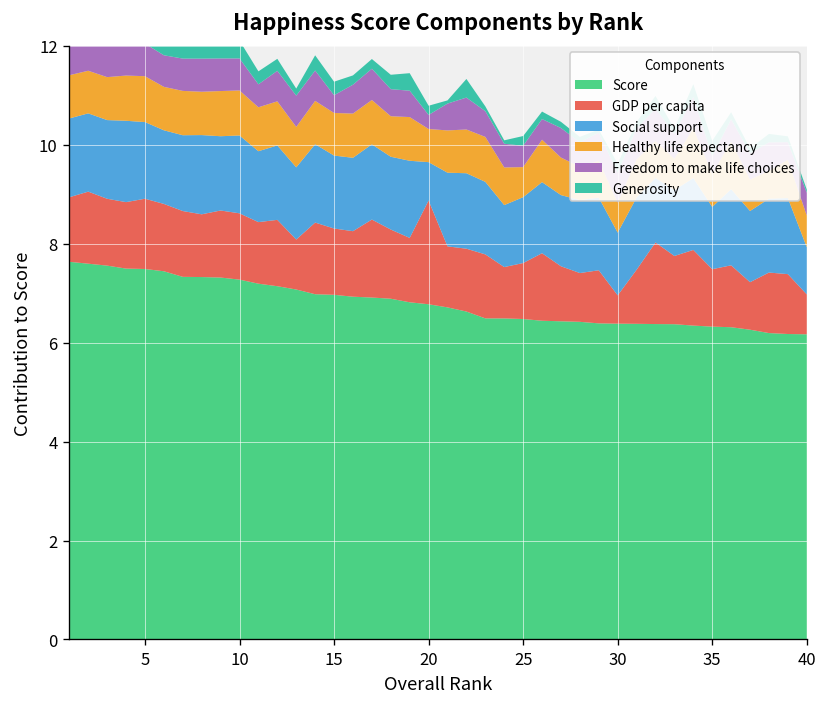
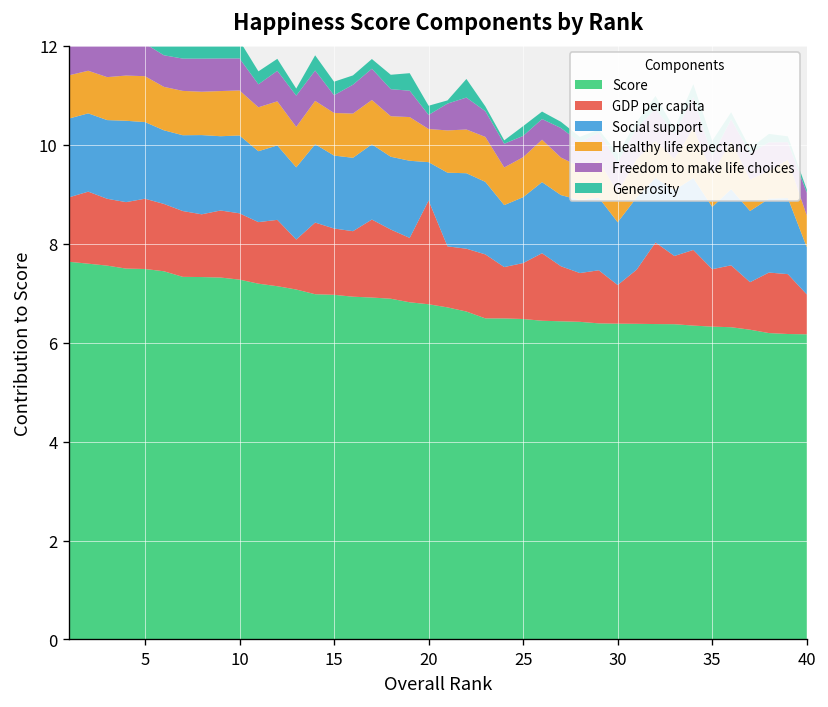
  {
    "GDP per capita": {
      "5": 1.4,
      "10": 1.3,
      "15": 1.3,
      "20": 2.1,
      "25": 1.1,
-     "30": 0.6,
+     "30": 0.8,
      "35": 1.2,
      "40": 0.8
    },
    "Social support": {
      "5": 1.5,
      "10": 1.6,
      "15": 1.5,
      "20": 0.8,
      "25": 1.3,
      "30": 1.3,
      "35": 1.3,
      "40": 1.0
    },
    "Healthy life expectancy": {
      "5": 0.9,
      "10": 0.9,
      "15": 0.9,
      "20": 0.7,
-     "25": 0.6,
+     "25": 0.8,
      "30": 0.6,
      "40": 0.6
    },
    "Freedom to make life choices": {
      "5": 0.7,
      "10": 0.6,
      "15": 0.4,
      "20": 0.3,
      "25": 0.4,
      "40": 0.5
    }
  }
